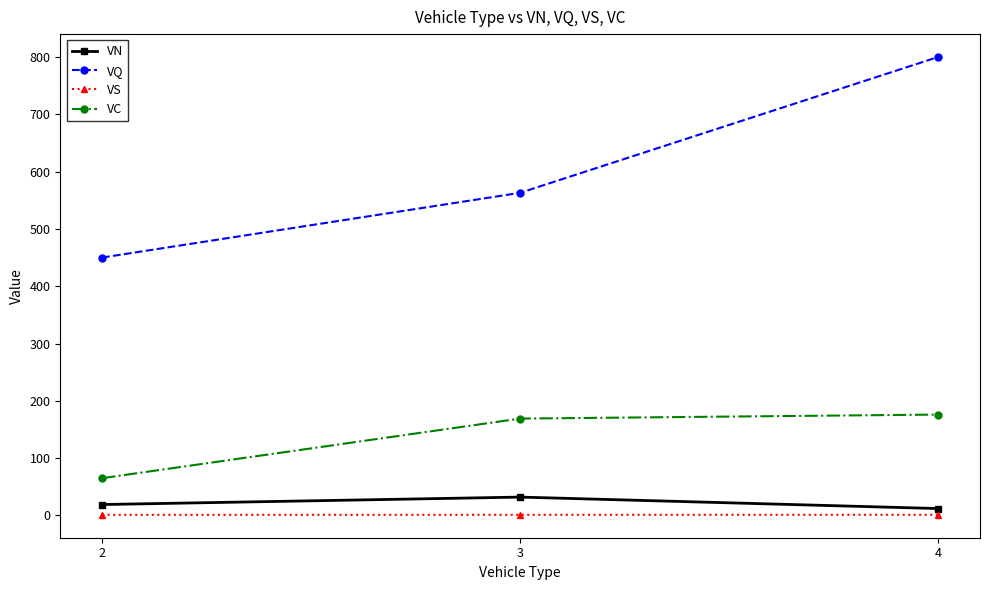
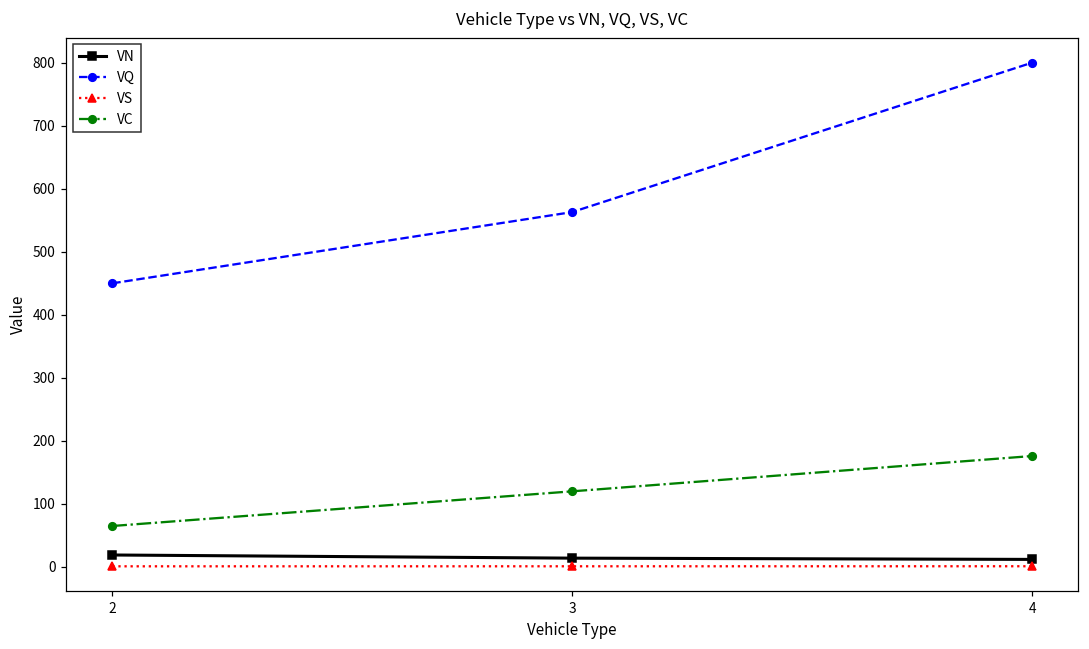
  {
    "VN": {
      "2": 20,
-     "3": 30,
+     "3": 10,
      "4": 10
    },
    "VQ": {
      "2": 450,
      "3": 560,
      "4": 800
    },
    "VS": {
      "2": 0,
      "3": 0,
      "4": 0
    },
    "VC": {
      "2": 70,
-     "3": 170,
+     "3": 120,
      "4": 180
    }
  }
